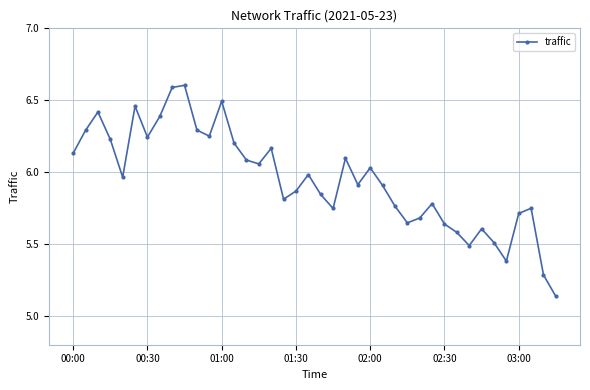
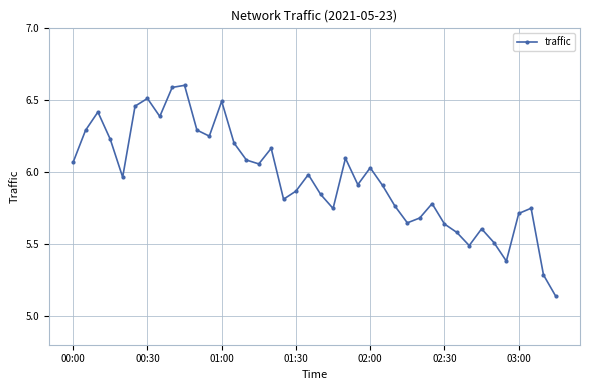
  {
-   "00:00": 6.13,
-   "00:30": 6.24,
+   "00:00": 6.07,
+   "00:30": 6.51,
    "01:00": 6.49,
    "01:30": 5.87,
    "02:00": 6.03,
    "02:30": 5.64,
    "03:00": 5.71
  }
